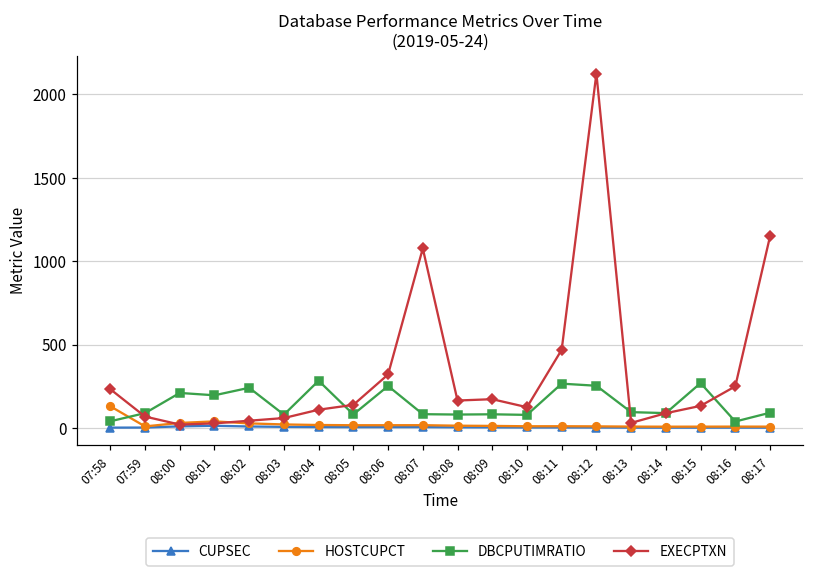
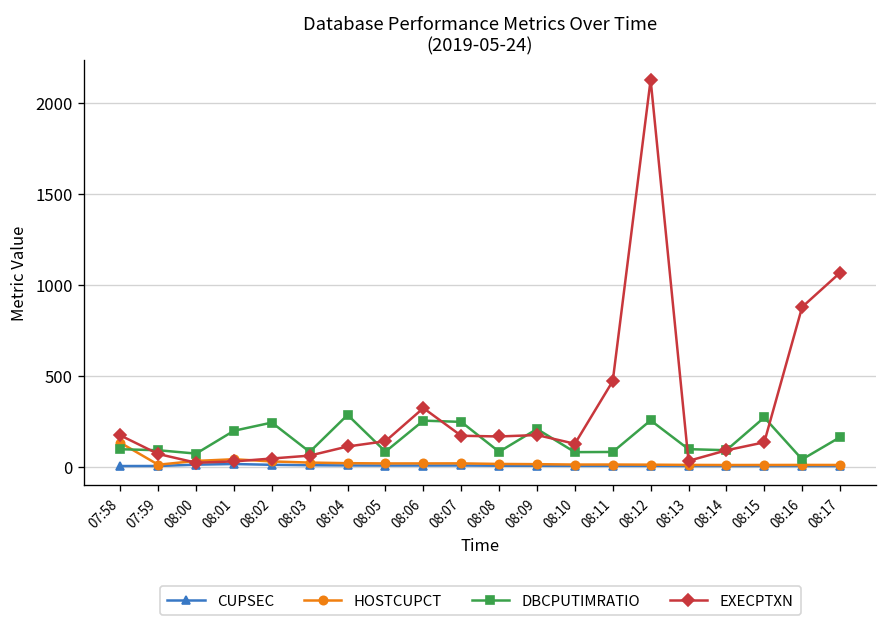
  {
    "CUPSEC": {
      "07:58": 0,
      "08:02": 10
    },
    "HOSTCUPCT": {
      "07:58": 130
    },
    "DBCPUTIMRATIO": {
-     "07:58": 40,
+     "07:58": 100,
      "07:59": 90,
-     "08:00": 210,
+     "08:00": 70,
      "08:01": 200,
      "08:02": 240,
      "08:03": 80,
      "08:04": 280,
      "08:05": 80,
      "08:06": 250,
-     "08:07": 80,
+     "08:07": 250,
      "08:08": 80,
-     "08:09": 80,
+     "08:09": 210,
      "08:10": 80,
-     "08:11": 270,
+     "08:11": 80,
      "08:12": 250,
      "08:13": 100,
      "08:15": 270,
      "08:16": 40,
-     "08:17": 90
+     "08:17": 160
    },
    "EXECPTXN": {
-     "07:58": 230,
+     "07:58": 170,
      "07:59": 70,
      "08:03": 60,
      "08:04": 110,
      "08:05": 140,
      "08:06": 320,
-     "08:07": 1080,
+     "08:07": 170,
      "08:08": 170,
      "08:09": 170,
      "08:10": 130,
      "08:11": 470,
      "08:12": 2130,
      "08:13": 30,
      "08:15": 130,
-     "08:16": 250,
-     "08:17": 1150
+     "08:16": 880,
+     "08:17": 1070
    }
  }
